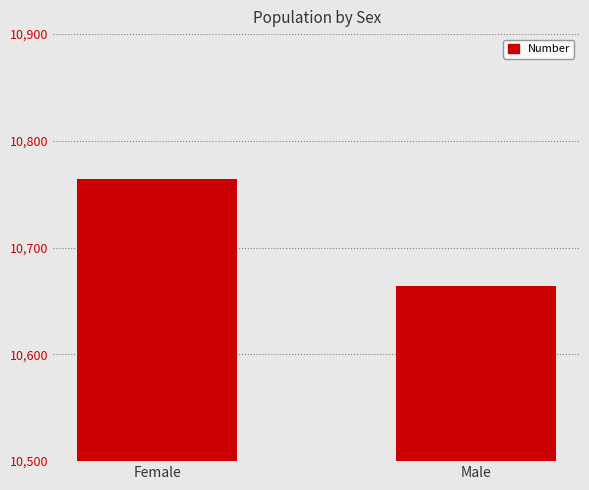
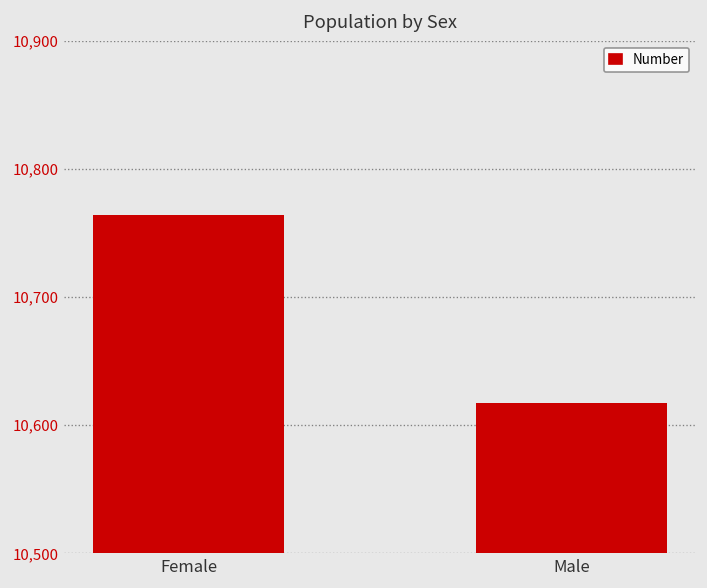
  {
    "Female": "10,764",
-   "Male": "10,664"
+   "Male": "10,617"
  }
